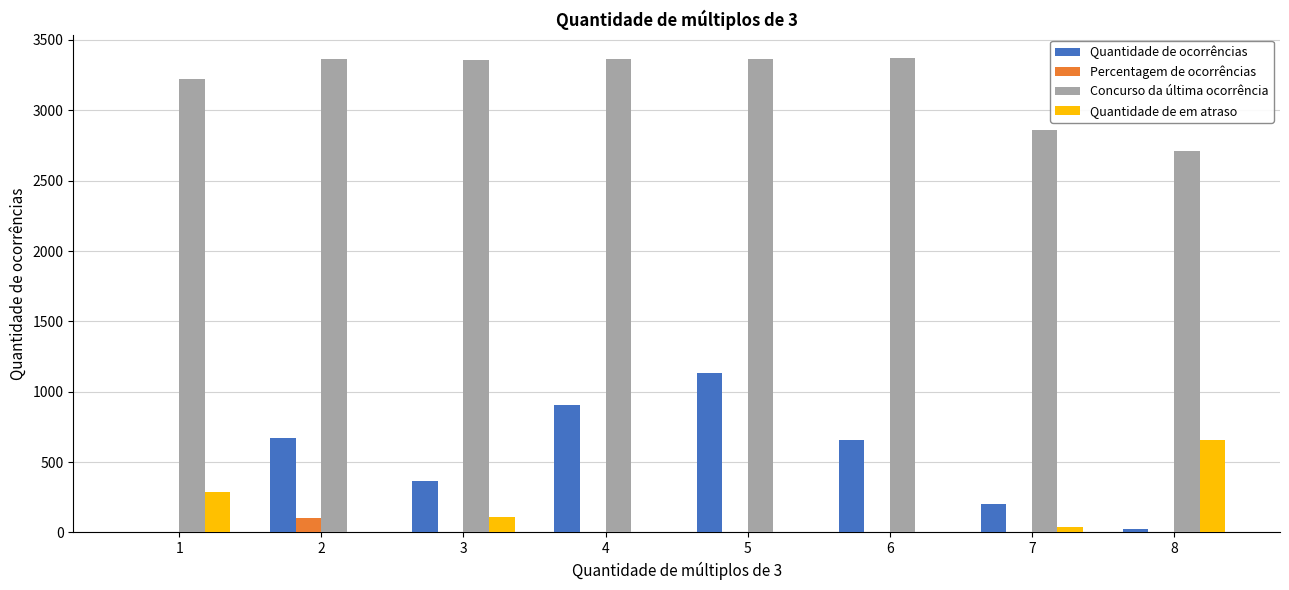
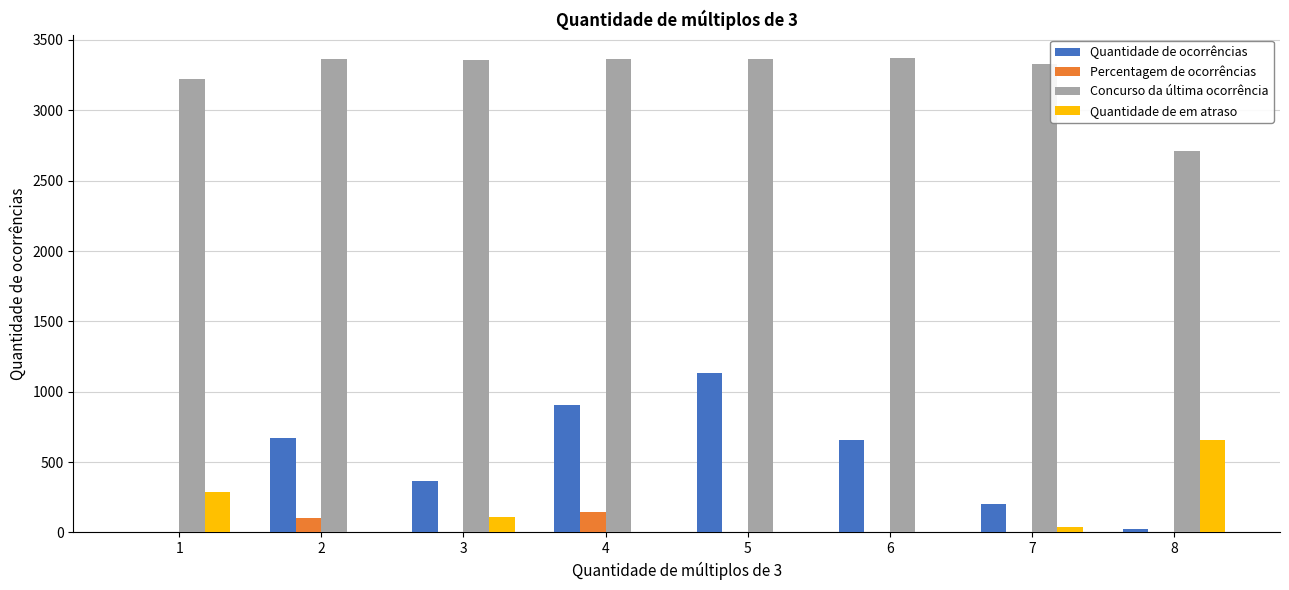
  {
    "Quantidade de ocorrências": {
      "2": 670,
      "3": 360,
      "4": 910,
      "5": 1130,
      "6": 660,
      "7": 200,
      "8": 30
    },
    "Percentagem de ocorrências": {
      "2": 100,
-     "4": 0
+     "4": 140
    },
    "Concurso da última ocorrência": {
      "1": 3230,
      "2": 3360,
      "3": 3360,
      "4": 3370,
      "5": 3370,
      "6": 3370,
-     "7": 2860,
+     "7": 3330,
      "8": 2710
    },
    "Quantidade de em atraso": {
      "1": 290,
      "3": 110,
      "6": 0,
      "7": 40,
      "8": 660
    }
  }
